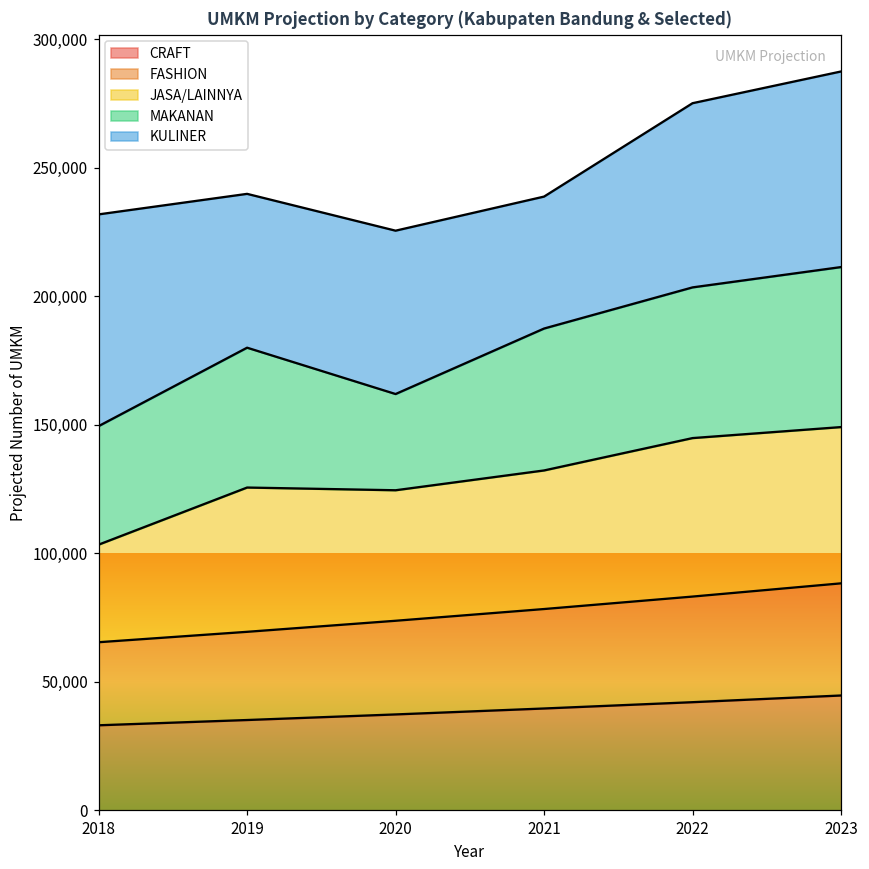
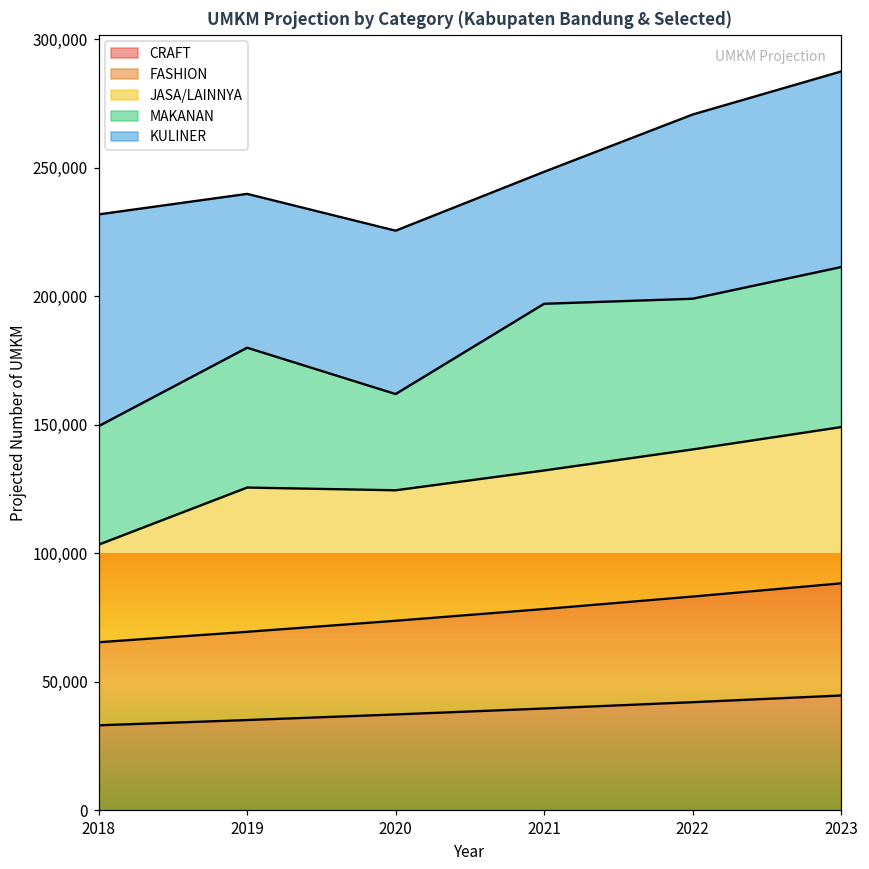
  {
    "JASA/LAINNYA": {
      "2018": "38,000",
      "2019": "56,000",
      "2020": "51,000",
      "2021": "54,000",
-     "2022": "62,000",
+     "2022": "57,000",
      "2023": "61,000"
    },
    "MAKANAN": {
      "2018": "46,000",
      "2019": "54,000",
      "2020": "37,000",
-     "2021": "55,000",
+     "2021": "65,000",
      "2022": "59,000",
      "2023": "62,000"
    },
    "KULINER": {
      "2018": "82,000",
      "2019": "60,000",
      "2020": "64,000",
      "2021": "51,000",
      "2022": "72,000",
      "2023": "76,000"
    }
  }
